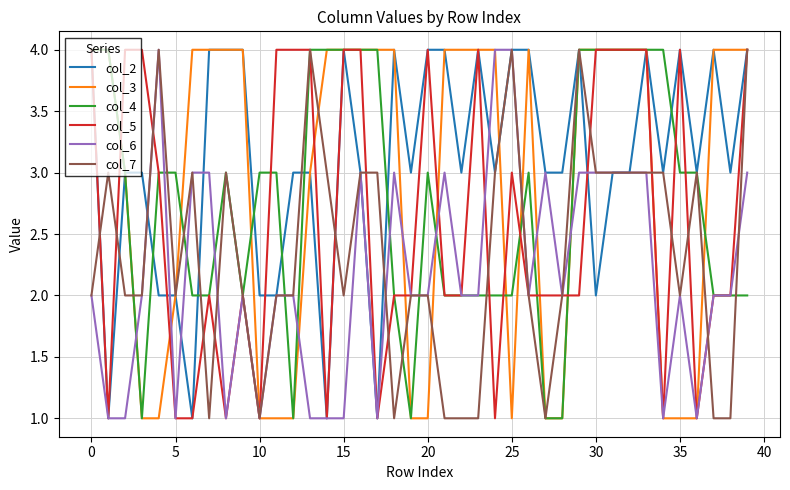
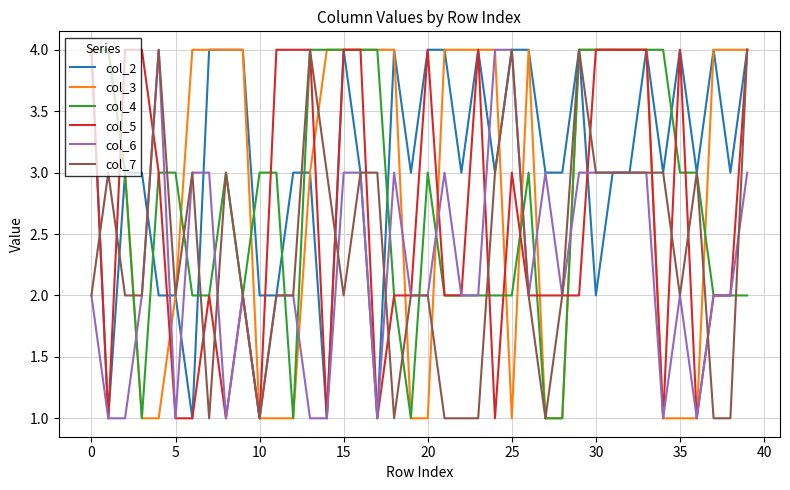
  {
    "col_2": {
      "10": 2,
      "30": 2
    },
    "col_3": {
      "20": 1,
      "25": 1,
      "35": 1
    },
    "col_4": {
      "5": 3,
      "10": 3,
      "20": 3,
      "25": 2,
      "35": 3
    },
    "col_5": {
      "25": 3
    },
    "col_6": {
-     "15": 1
+     "15": 3
    },
    "col_7": {
      "15": 2
    }
  }
